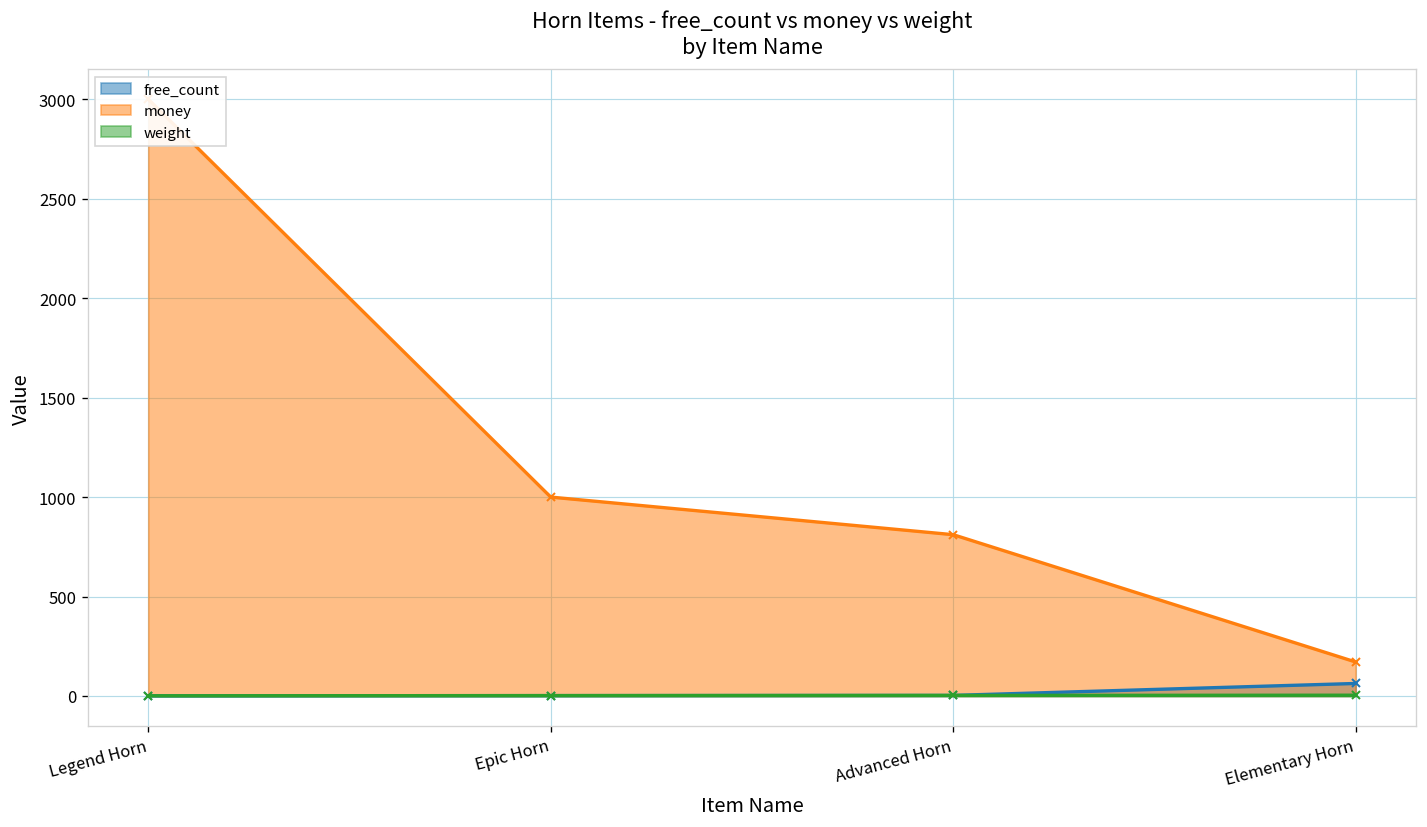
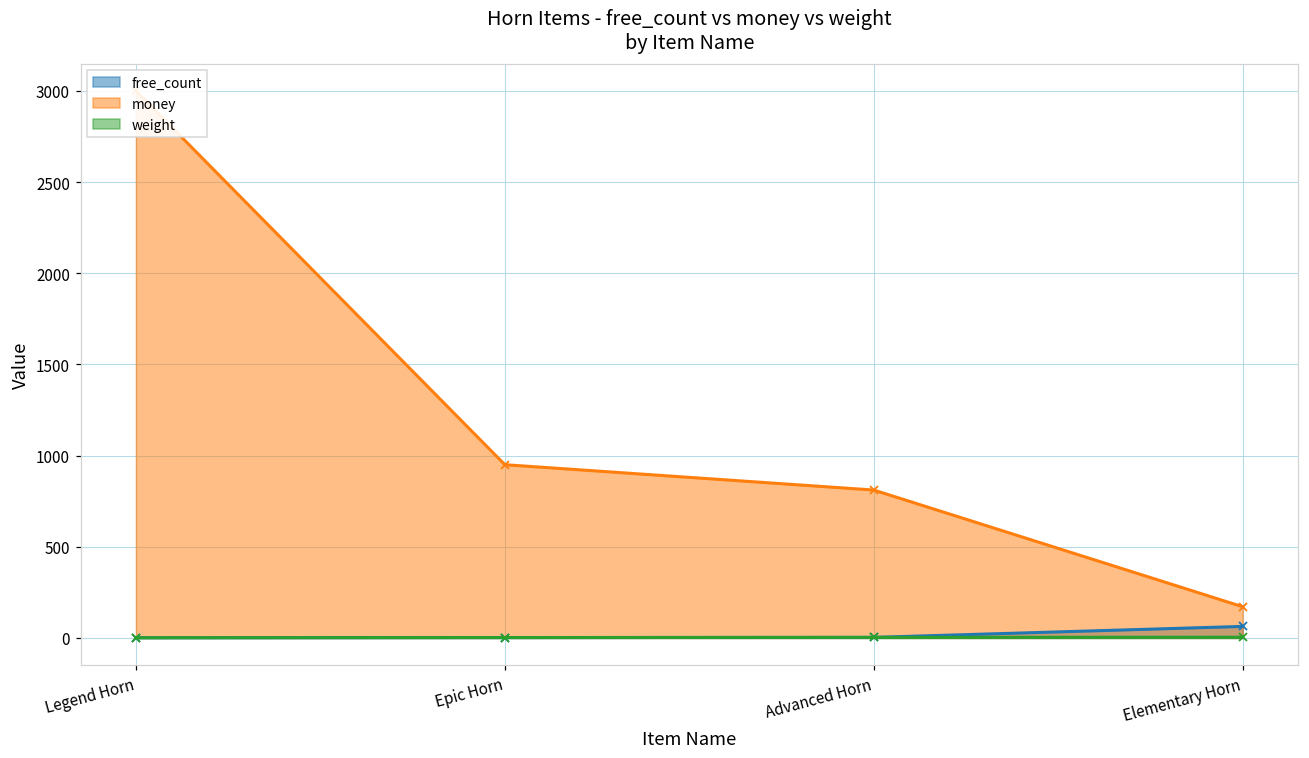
  {
    "free_count": {
      "Elementary Horn": 60
    },
    "money": {
-     "Epic Horn": 1000,
+     "Epic Horn": 950,
      "Advanced Horn": 810,
      "Elementary Horn": 170
    },
    "weight": {
      "Elementary Horn": 0
    }
  }
